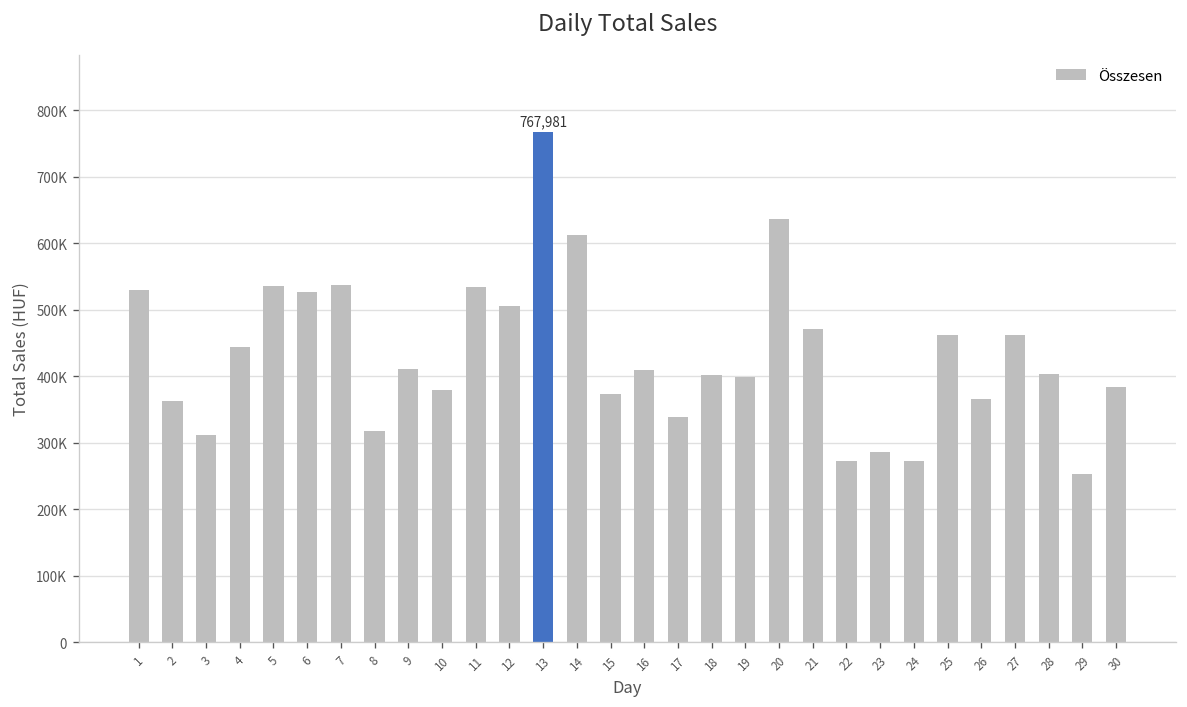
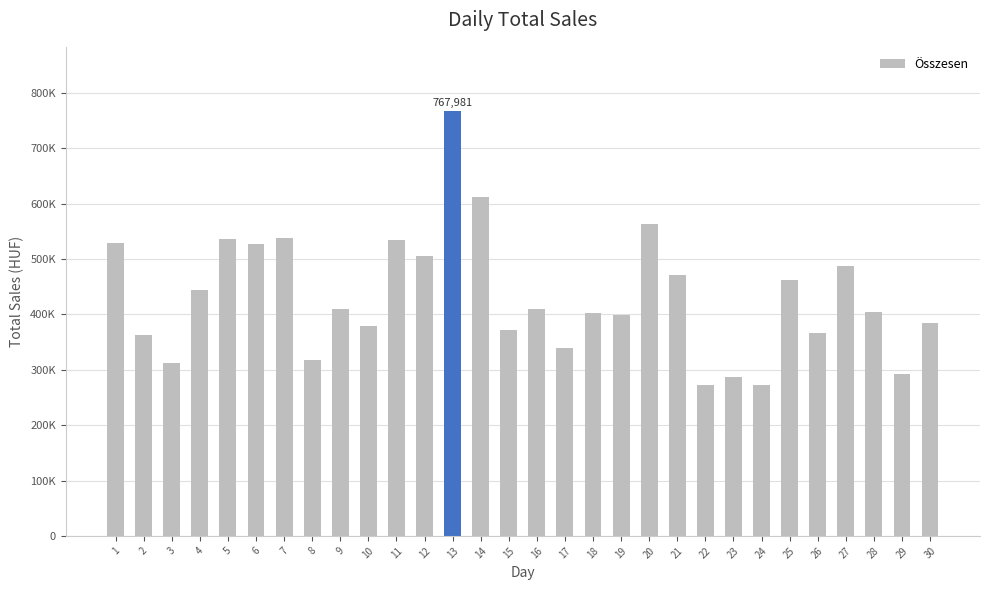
  {
    "1": 530000,
    "2": 360000,
    "3": 310000,
    "4": 440000,
    "5": 540000,
    "6": 530000,
    "7": 540000,
    "8": 320000,
    "9": 410000,
    "10": 380000,
    "11": 530000,
    "12": 510000,
    "14": 610000,
    "15": 370000,
    "16": 410000,
    "17": 340000,
    "18": 400000,
    "19": 400000,
-   "20": 640000,
+   "20": 560000,
    "21": 470000,
    "22": 270000,
    "23": 290000,
    "24": 270000,
    "25": 460000,
    "26": 370000,
-   "27": 460000,
+   "27": 490000,
    "28": 400000,
-   "29": 250000,
+   "29": 290000,
    "30": 380000
  }
